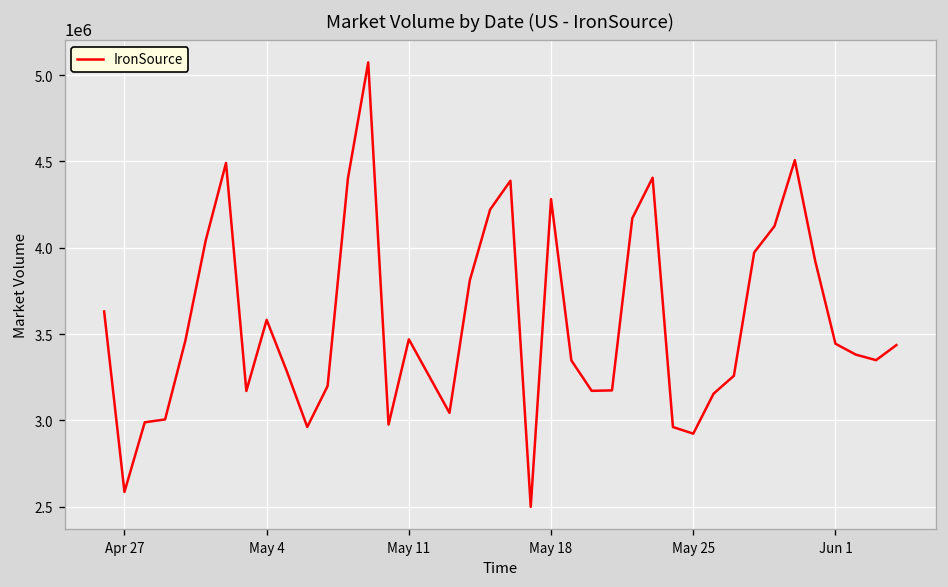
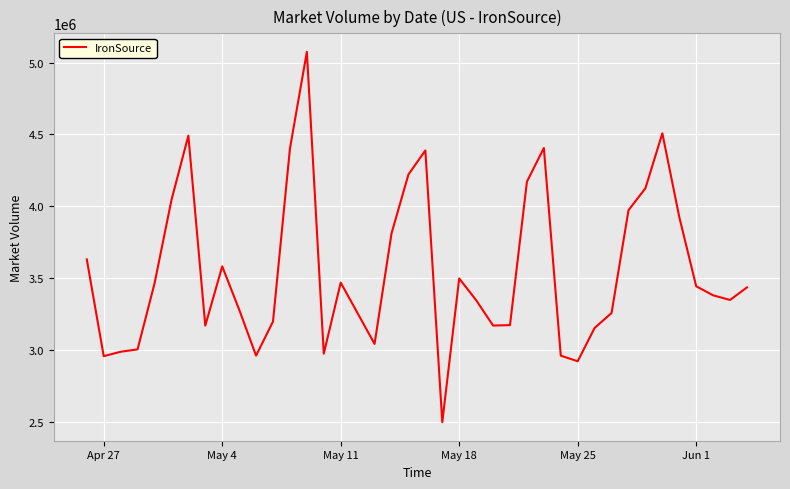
  {
-   "Apr 27": 2580000,
+   "Apr 27": 2960000,
    "May 4": 3580000,
    "May 11": 3470000,
-   "May 18": 4280000,
+   "May 18": 3500000,
    "May 25": 2920000,
    "Jun 1": 3440000
  }
